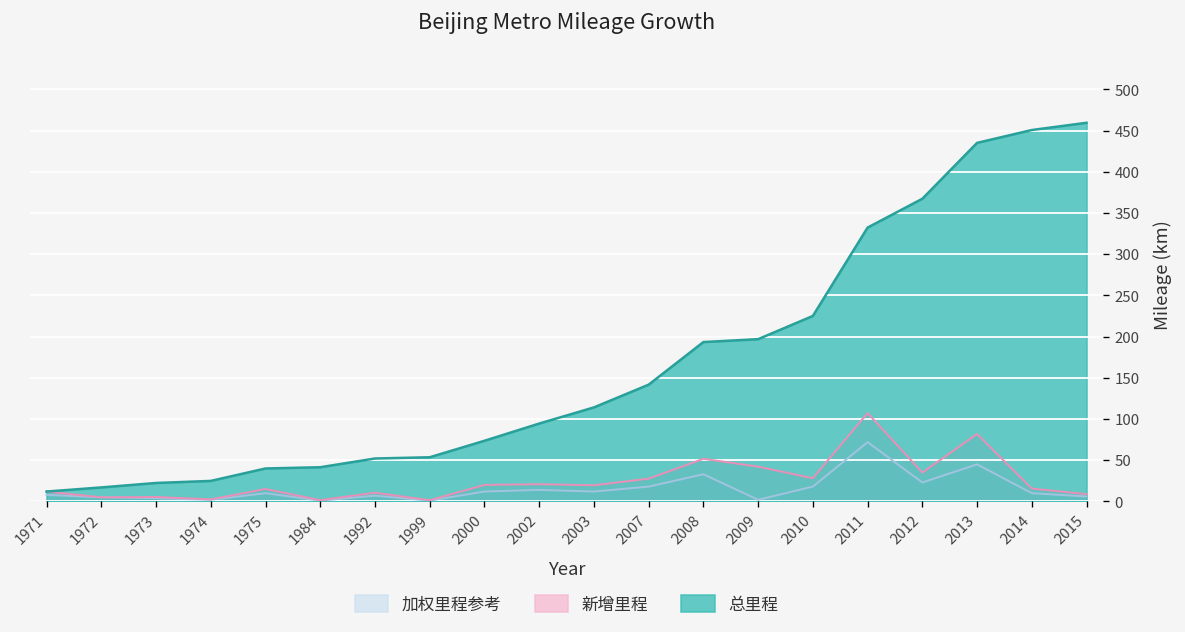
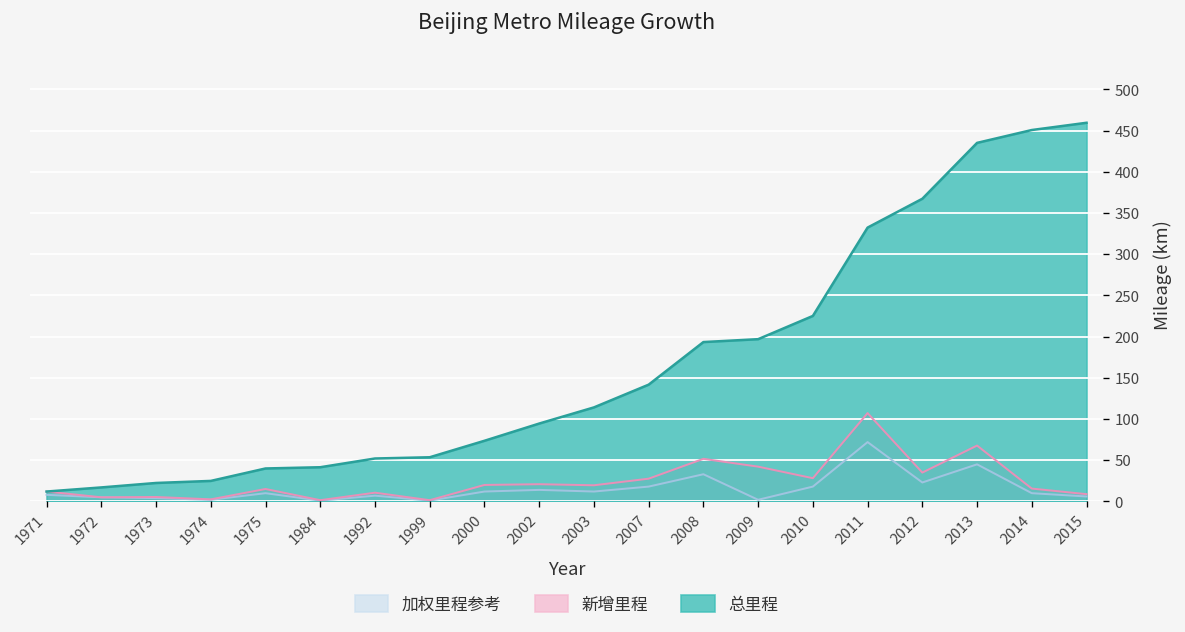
  {
    "加权里程参考": {
      "1971": 10,
      "1975": 10,
      "2000": 10,
      "2002": 10,
      "2003": 10,
      "2007": 20,
      "2008": 30,
      "2009": 0,
      "2010": 20,
      "2011": 70,
      "2012": 20,
      "2013": 50,
      "2014": 10
    },
    "新增里程": {
      "1975": 20,
      "2000": 20,
      "2002": 20,
      "2003": 20,
      "2007": 30,
      "2008": 50,
      "2009": 40,
      "2010": 30,
      "2011": 110,
      "2012": 40,
-     "2013": 80,
+     "2013": 70,
      "2014": 20
    },
    "总里程": {
      "1972": 20,
      "1973": 20,
      "1974": 20,
      "1975": 40,
      "1984": 40,
      "1992": 50,
      "1999": 50,
      "2000": 70,
      "2002": 90,
      "2003": 110,
      "2007": 140,
      "2008": 190,
      "2009": 200,
      "2010": 230,
      "2011": 330,
      "2012": 370,
      "2013": 440,
      "2014": 450,
      "2015": 460
    }
  }
